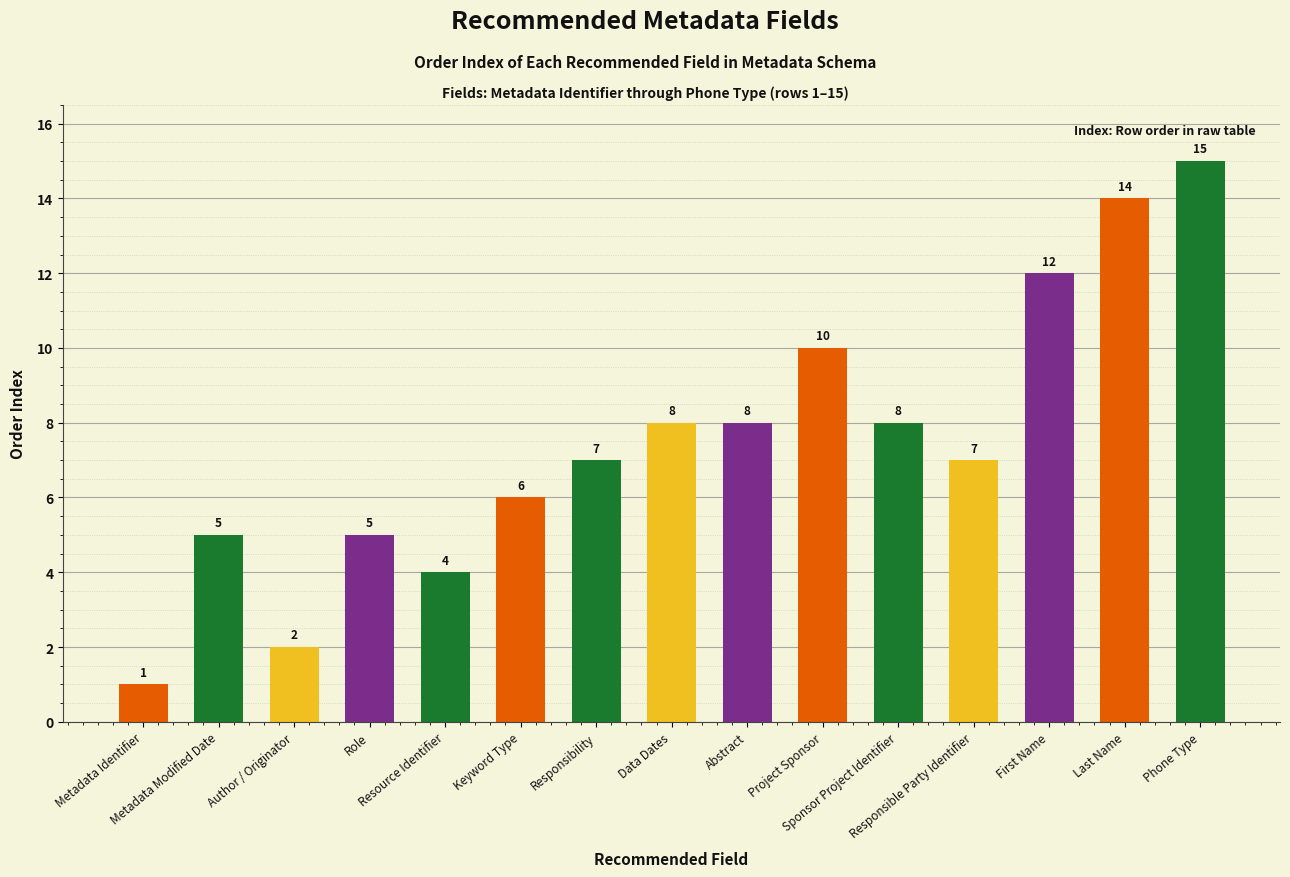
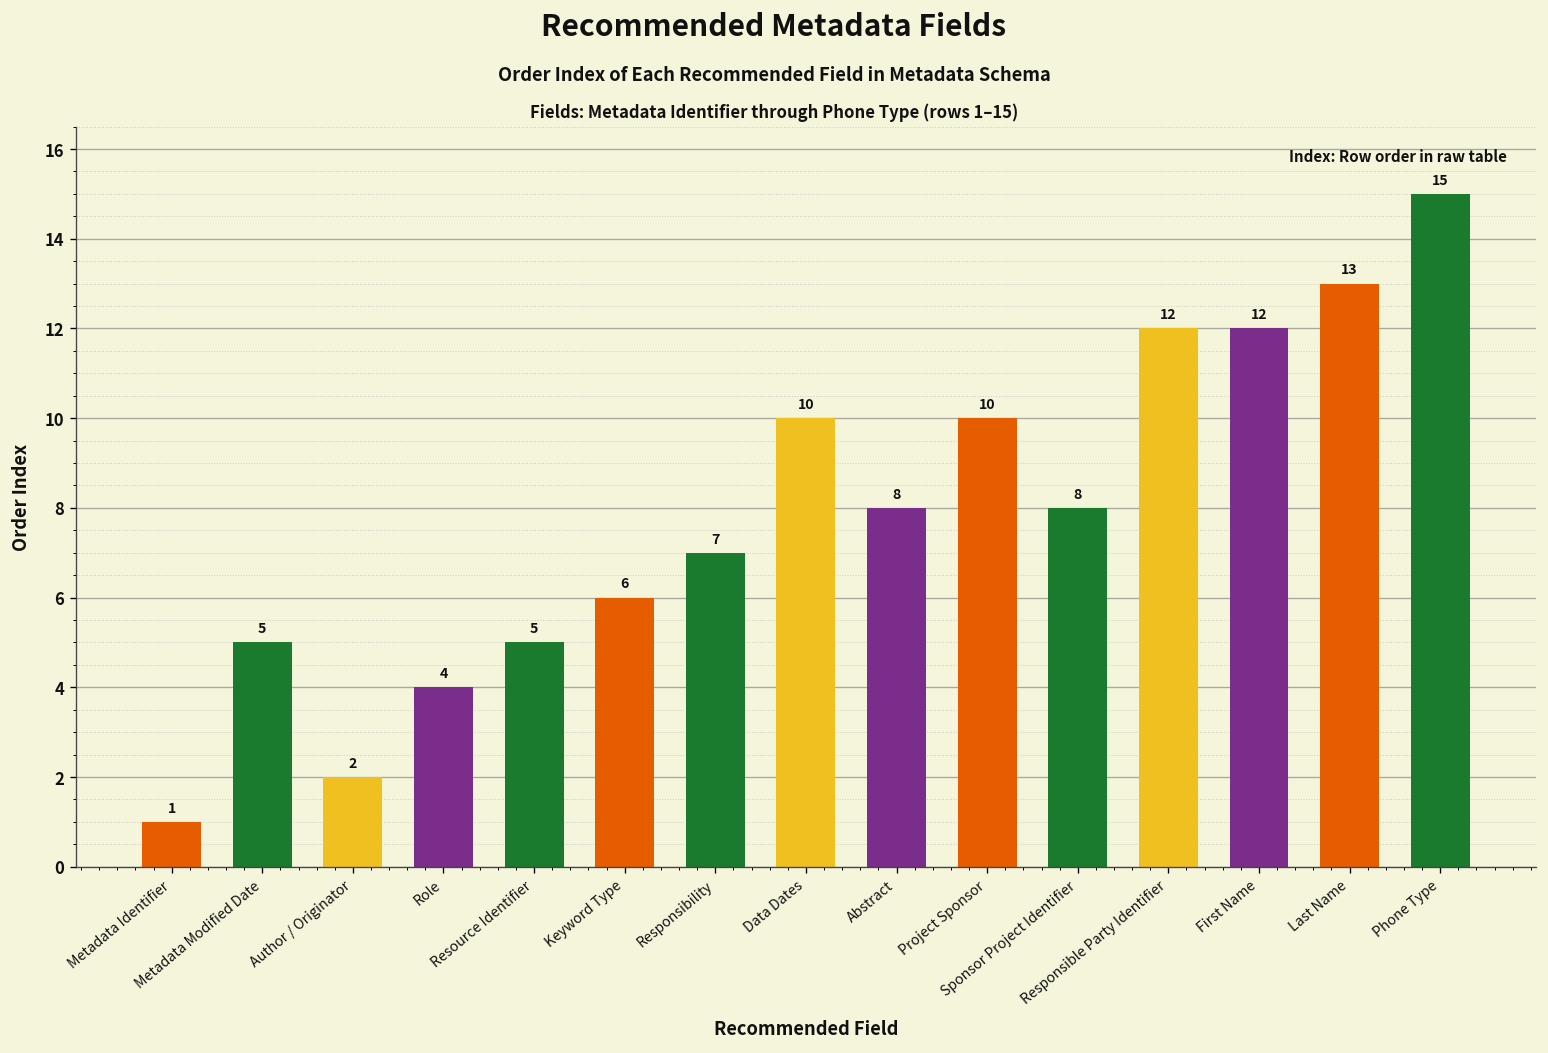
  {
    "Metadata Identifier": 1,
    "Metadata Modified Date": 5,
    "Author / Originator": 2,
-   "Role": 5,
-   "Resource Identifier": 4,
+   "Role": 4,
+   "Resource Identifier": 5,
    "Keyword Type": 6,
    "Responsibility": 7,
-   "Data Dates": 8,
+   "Data Dates": 10,
    "Abstract": 8,
    "Project Sponsor": 10,
    "Sponsor Project Identifier": 8,
-   "Responsible Party Identifier": 7,
+   "Responsible Party Identifier": 12,
    "First Name": 12,
-   "Last Name": 14,
+   "Last Name": 13,
    "Phone Type": 15
  }
